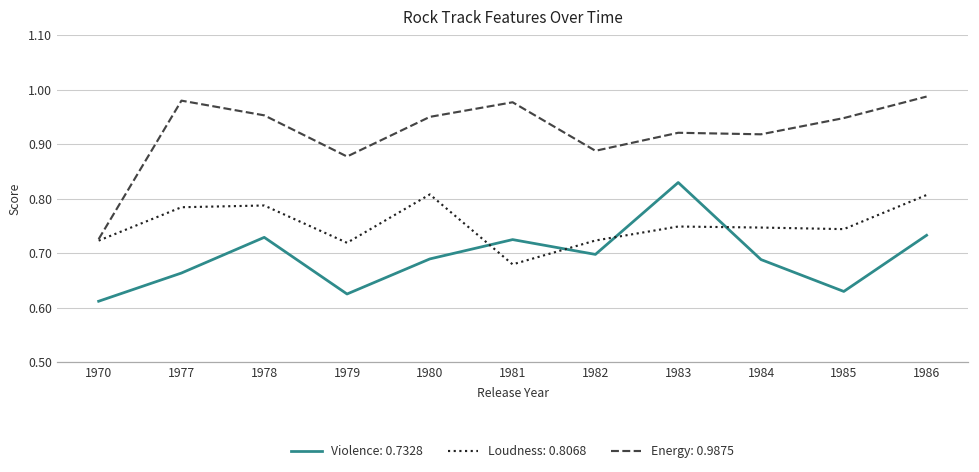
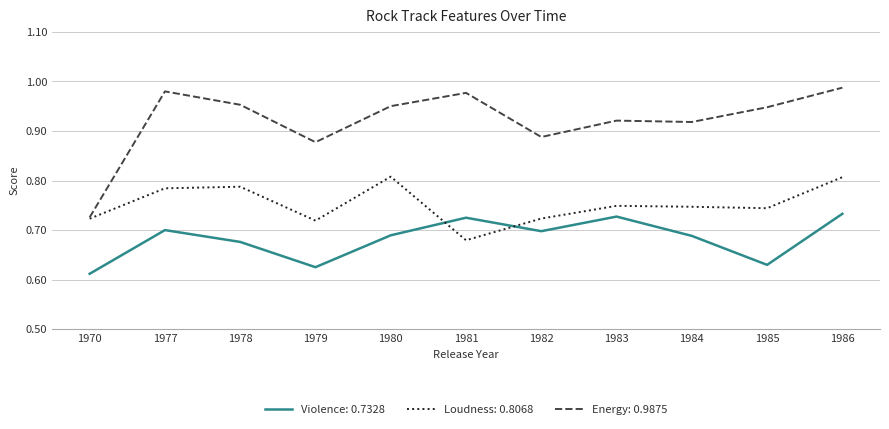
  {
    "Violence: 0.7328": {
      "1970": 0.61,
-     "1977": 0.66,
-     "1978": 0.73,
+     "1977": 0.70,
+     "1978": 0.68,
      "1979": 0.63,
      "1980": 0.69,
      "1981": 0.72,
      "1982": 0.70,
-     "1983": 0.83,
+     "1983": 0.73,
      "1984": 0.69,
      "1985": 0.63,
      "1986": 0.73
    }
  }
